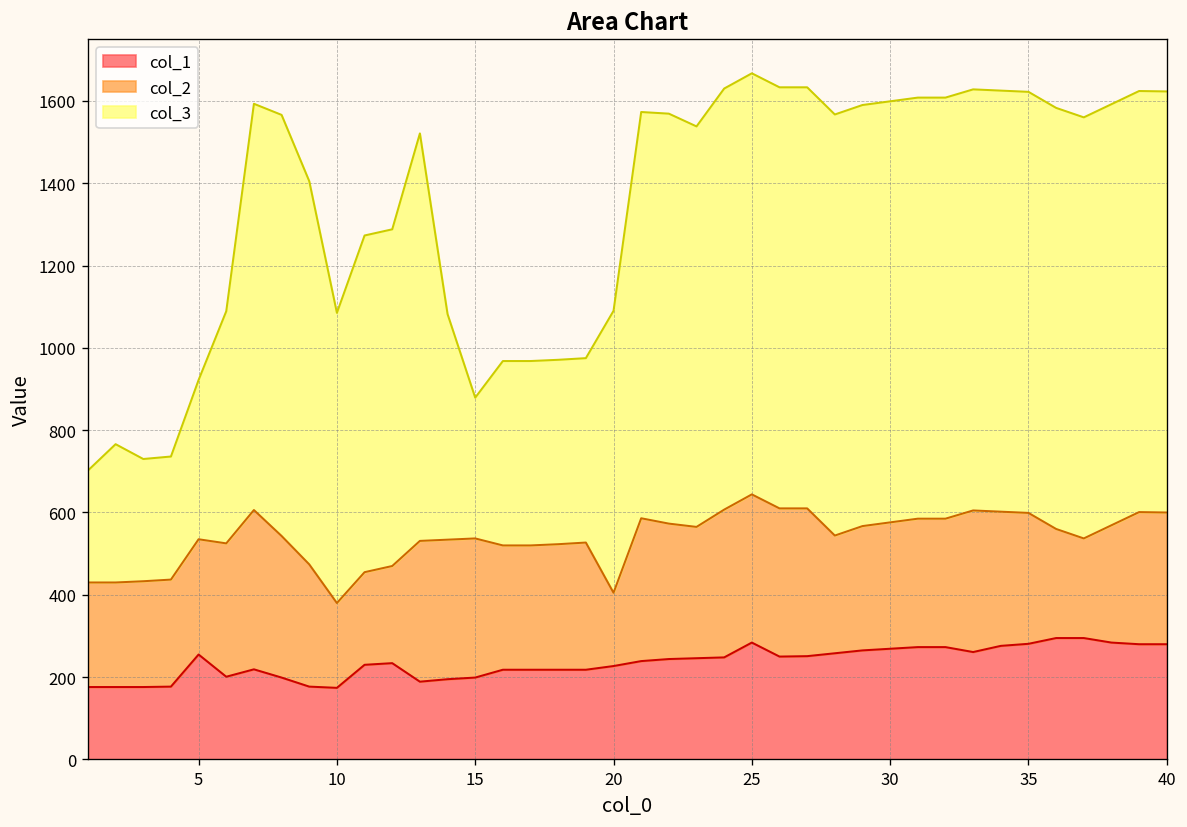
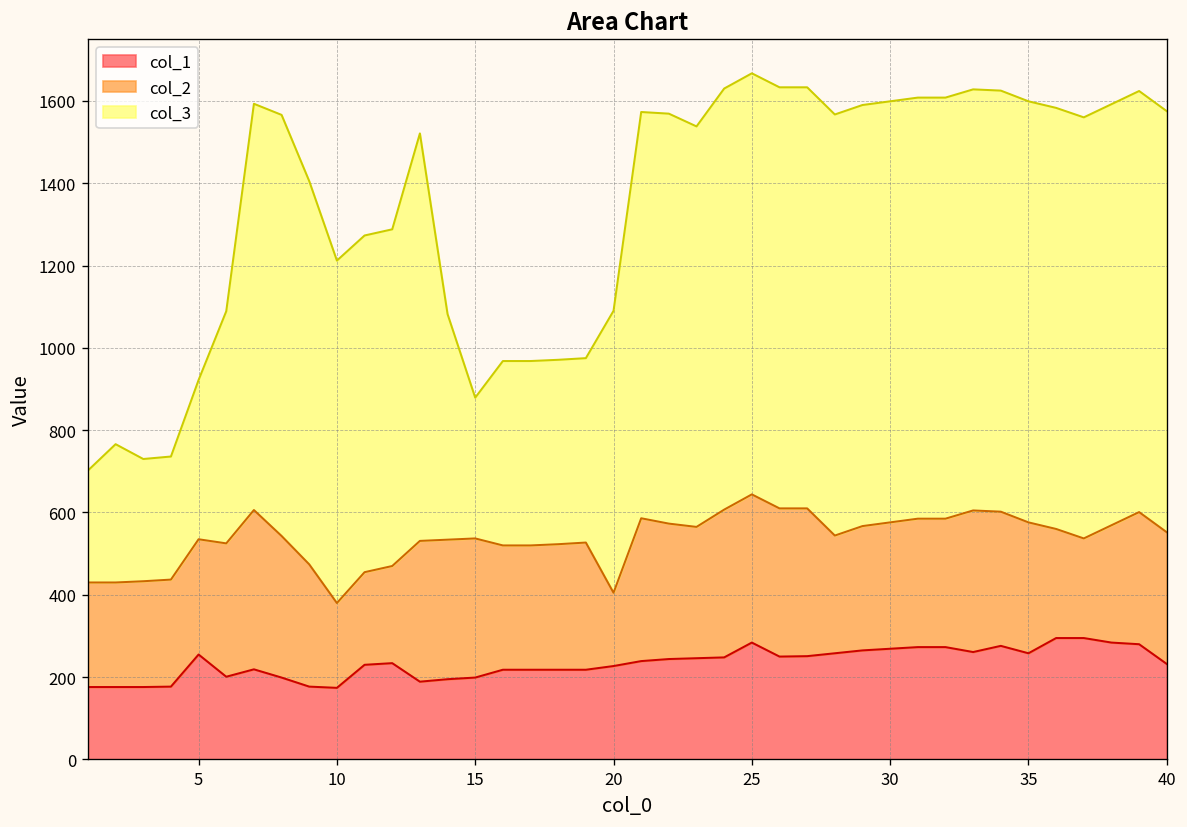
  {
    "col_1": {
      "5": 260,
      "10": 170,
      "15": 200,
      "20": 230,
      "25": 280,
      "30": 270,
-     "35": 280,
-     "40": 280
+     "35": 260,
+     "40": 230
    },
    "col_2": {
      "5": 280,
      "10": 210,
      "15": 340,
      "20": 180,
      "25": 360,
      "30": 310,
      "35": 320,
      "40": 320
    },
    "col_3": {
      "5": 390,
-     "10": 710,
+     "10": 830,
      "15": 340,
      "20": 690,
      "25": 1020,
      "30": 1020,
      "35": 1020,
      "40": 1020
    }
  }
